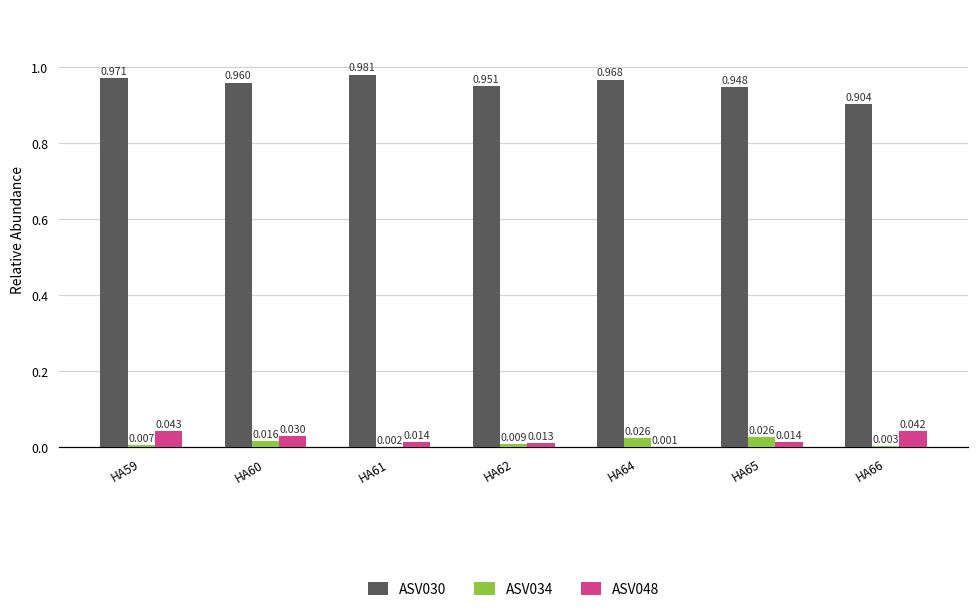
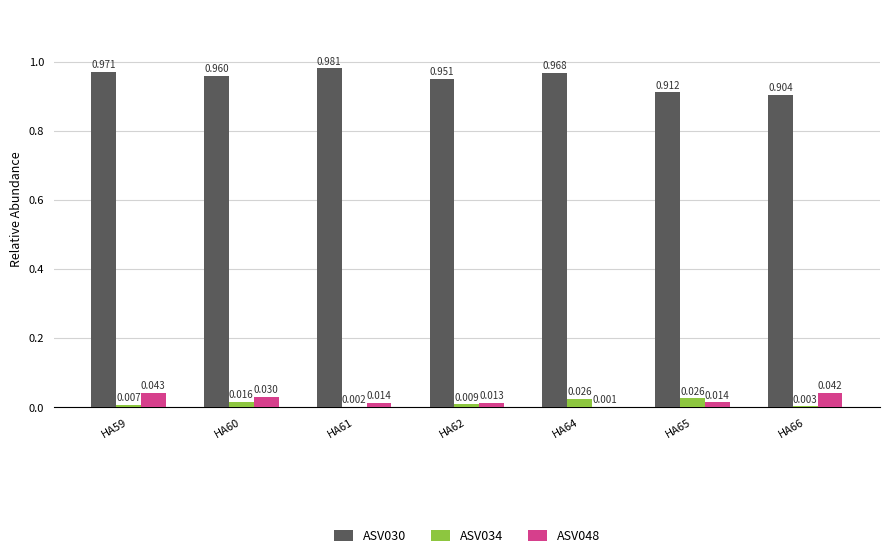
  {
    "ASV030": {
      "HA59": 0.971,
      "HA60": 0.960,
      "HA61": 0.981,
      "HA62": 0.951,
      "HA64": 0.968,
-     "HA65": 0.948,
+     "HA65": 0.912,
      "HA66": 0.904
    },
    "ASV034": {
      "HA59": 0.007,
      "HA60": 0.016,
      "HA61": 0.002,
      "HA62": 0.009,
      "HA64": 0.026,
      "HA65": 0.026,
      "HA66": 0.003
    },
    "ASV048": {
      "HA59": 0.043,
      "HA60": 0.030,
      "HA61": 0.014,
      "HA62": 0.013,
      "HA64": 0.001,
      "HA65": 0.014,
      "HA66": 0.042
    }
  }
